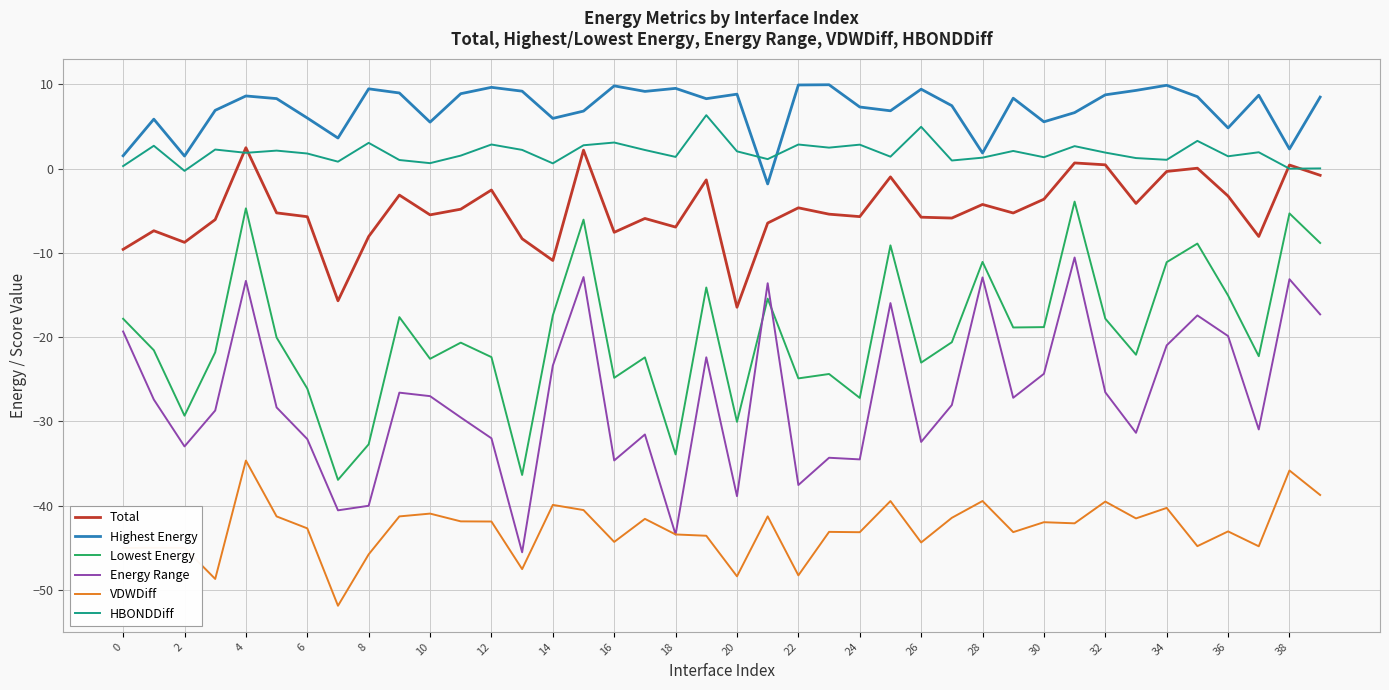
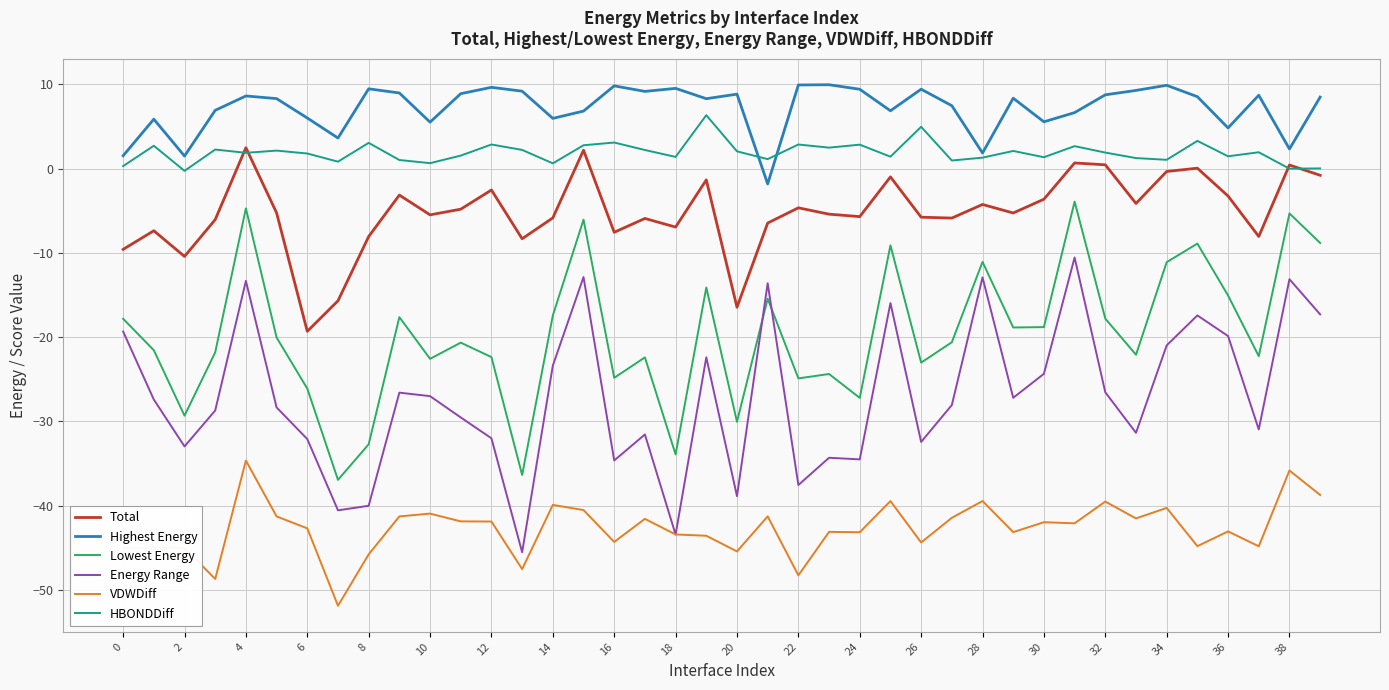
  {
    "Total": {
      "0": -10,
-     "2": -9,
+     "2": -10,
      "4": 2,
-     "6": -6,
+     "6": -19,
      "8": -8,
      "10": -6,
      "12": -3,
-     "14": -11,
+     "14": -6,
      "16": -8,
      "18": -7,
      "20": -16,
      "22": -5,
      "24": -6,
      "26": -6,
      "28": -4,
      "30": -4,
      "32": 0,
      "34": 0,
      "36": -3,
      "38": 0
    },
    "Highest Energy": {
      "0": 2,
      "2": 1,
      "4": 9,
      "6": 6,
      "8": 9,
      "10": 6,
      "12": 10,
      "14": 6,
      "16": 10,
      "18": 10,
      "20": 9,
      "22": 10,
-     "24": 7,
+     "24": 9,
      "26": 9,
      "28": 2,
      "30": 6,
      "32": 9,
      "34": 10,
      "36": 5,
      "38": 2
    },
    "Energy Range": {
      "0": -19,
      "2": -33,
      "4": -13,
      "6": -32,
      "8": -40,
      "10": -27,
      "12": -32,
      "14": -23,
      "16": -35,
      "20": -39,
      "22": -38,
      "24": -35,
      "26": -32,
      "28": -13,
      "30": -24,
      "32": -27,
      "34": -21,
      "36": -20,
      "38": -13
    },
    "VDWDiff": {
      "4": -35,
      "6": -43,
      "8": -46,
      "10": -41,
      "12": -42,
      "14": -40,
      "16": -44,
-     "20": -48,
+     "20": -45,
      "22": -48,
      "24": -43,
      "26": -44,
      "28": -39,
      "30": -42,
      "32": -40,
      "34": -40,
      "36": -43,
      "38": -36
    }
  }
